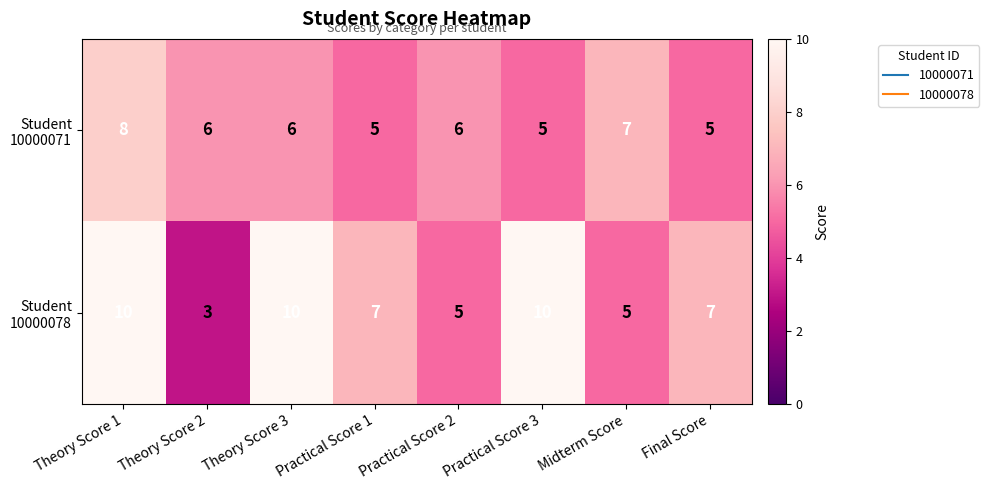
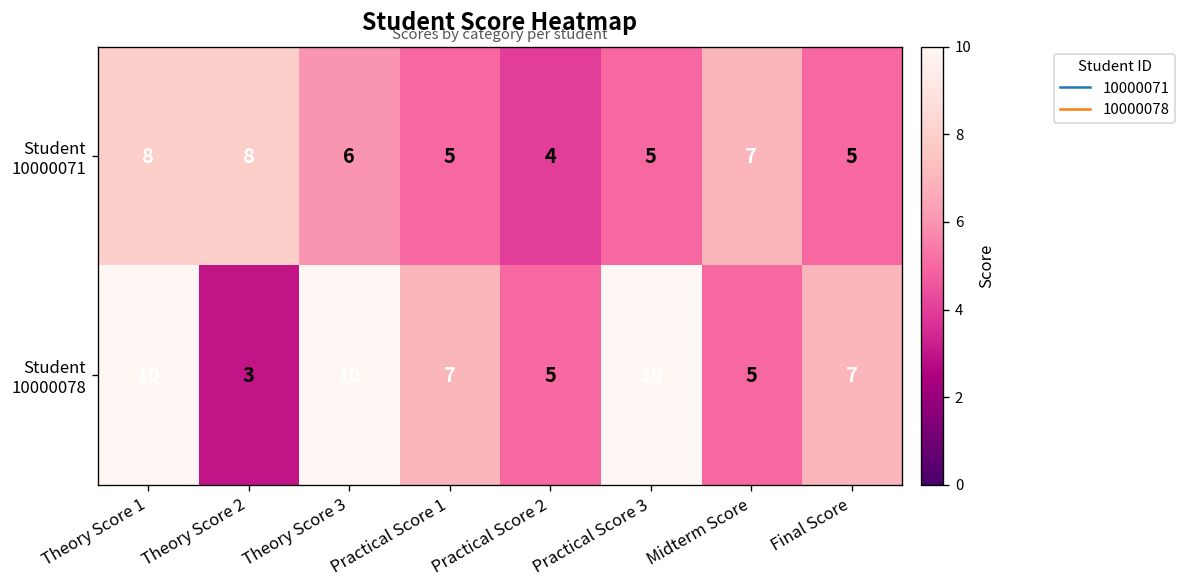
  {
    "Student 10000071": {
      "Theory Score 1": 8,
-     "Theory Score 2": 6,
+     "Theory Score 2": 8,
      "Theory Score 3": 6,
      "Practical Score 1": 5,
-     "Practical Score 2": 6,
+     "Practical Score 2": 4,
      "Practical Score 3": 5,
      "Midterm Score": 7,
      "Final Score": 5
    },
    "Student 10000078": {
      "Theory Score 2": 3,
      "Practical Score 1": 7,
      "Practical Score 2": 5,
      "Midterm Score": 5,
      "Final Score": 7
    }
  }
